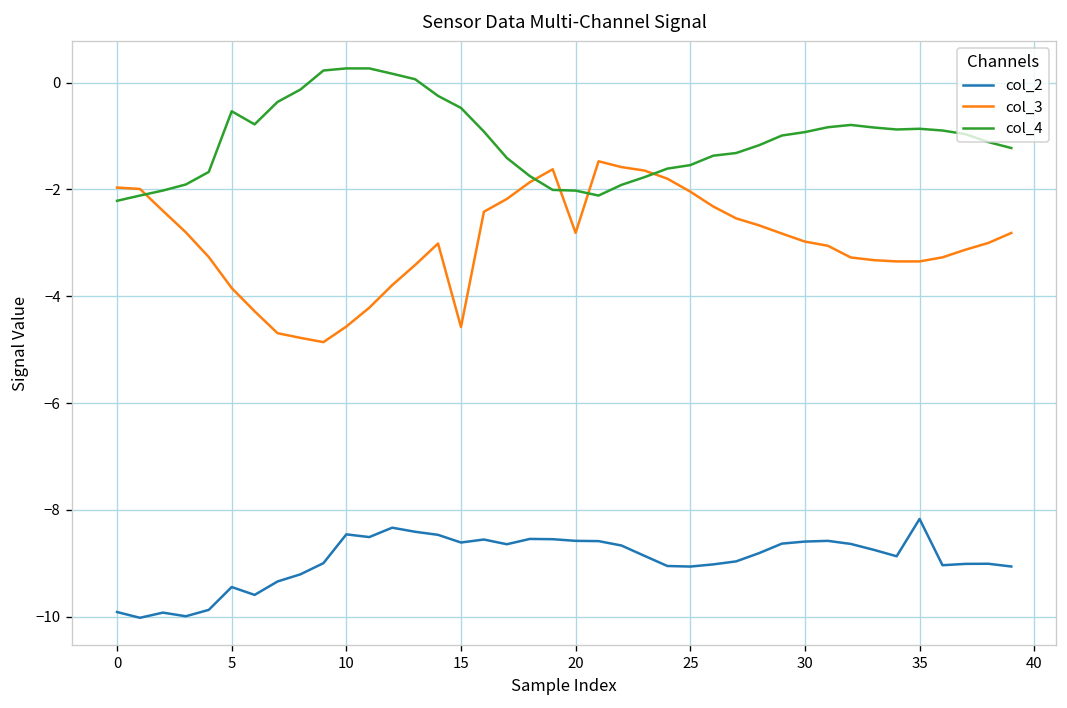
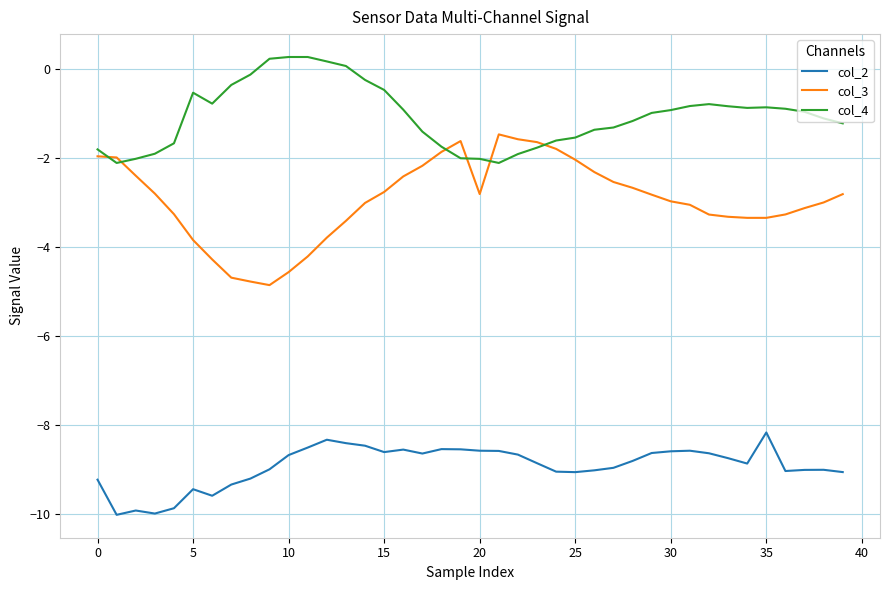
  {
    "col_2": {
-     "0": -9.9,
+     "0": -9.2,
      "5": -9.4,
-     "10": -8.5,
+     "10": -8.7,
      "15": -8.6,
      "20": -8.6,
      "25": -9.1,
      "30": -8.6,
      "35": -8.2
    },
    "col_3": {
      "0": -2.0,
      "5": -3.8,
      "10": -4.6,
-     "15": -4.6,
+     "15": -2.8,
      "20": -2.8,
      "25": -2.0,
      "30": -3.0,
      "35": -3.3
    },
    "col_4": {
-     "0": -2.2,
+     "0": -1.8,
      "5": -0.5,
      "10": 0.3,
      "15": -0.5,
      "20": -2.0,
      "25": -1.5,
      "30": -0.9,
      "35": -0.9
    }
  }
